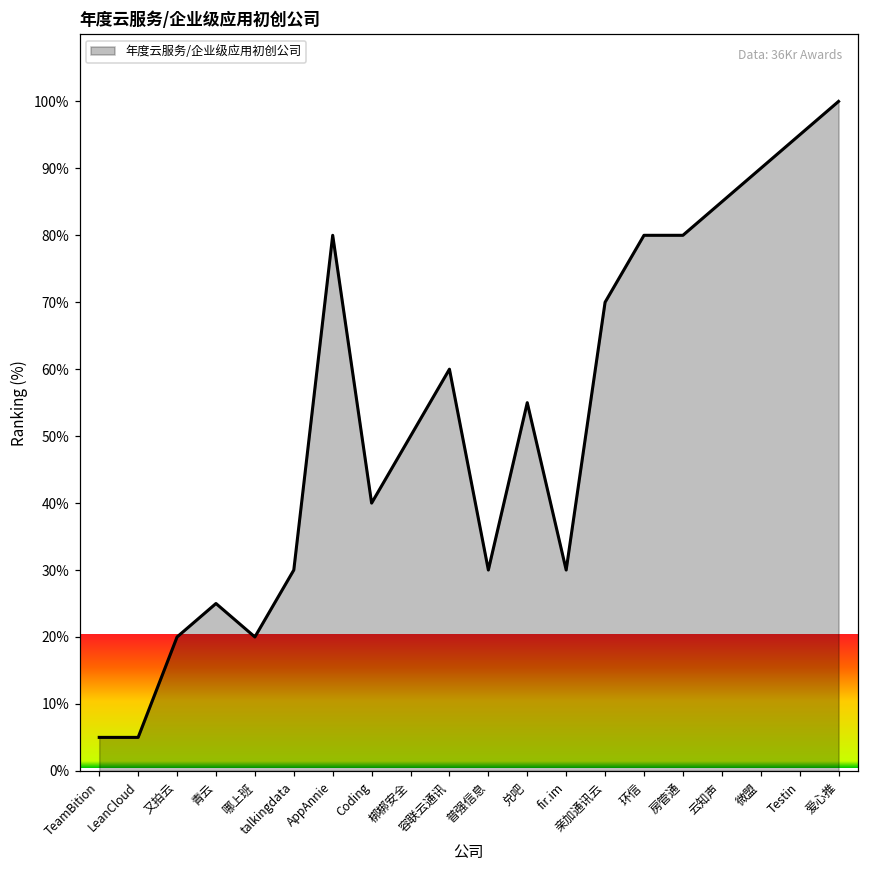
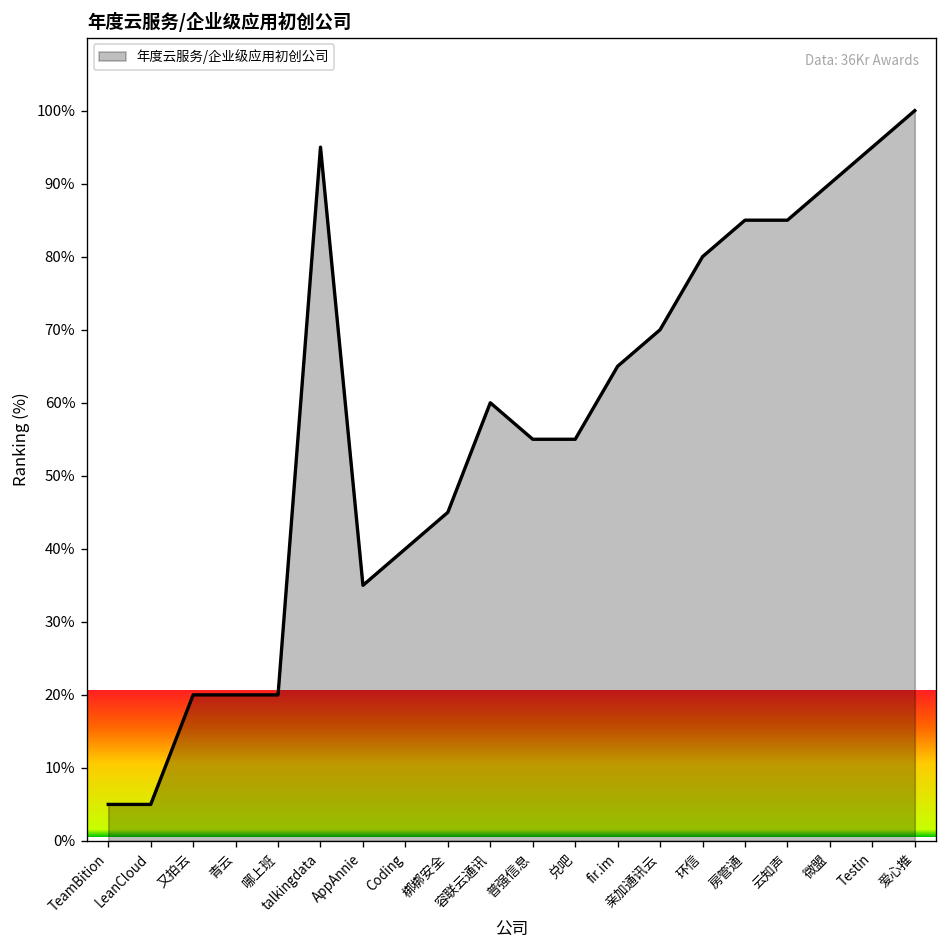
  {
    "TeamBition": "5%",
    "LeanCloud": "5%",
    "又拍云": "20%",
-   "青云": "25%",
+   "青云": "20%",
    "哪上班": "20%",
-   "talkingdata": "30%",
-   "AppAnnie": "80%",
+   "talkingdata": "95%",
+   "AppAnnie": "35%",
    "Coding": "40%",
-   "梆梆安全": "50%",
+   "梆梆安全": "45%",
    "容联云通讯": "60%",
-   "普强信息": "30%",
+   "普强信息": "55%",
    "兑吧": "55%",
-   "fir.im": "30%",
+   "fir.im": "65%",
    "亲加通讯云": "70%",
    "环信": "80%",
-   "房管通": "80%",
+   "房管通": "85%",
    "云知声": "85%",
    "微盟": "90%",
    "Testin": "95%",
    "爱心推": "100%"
  }
